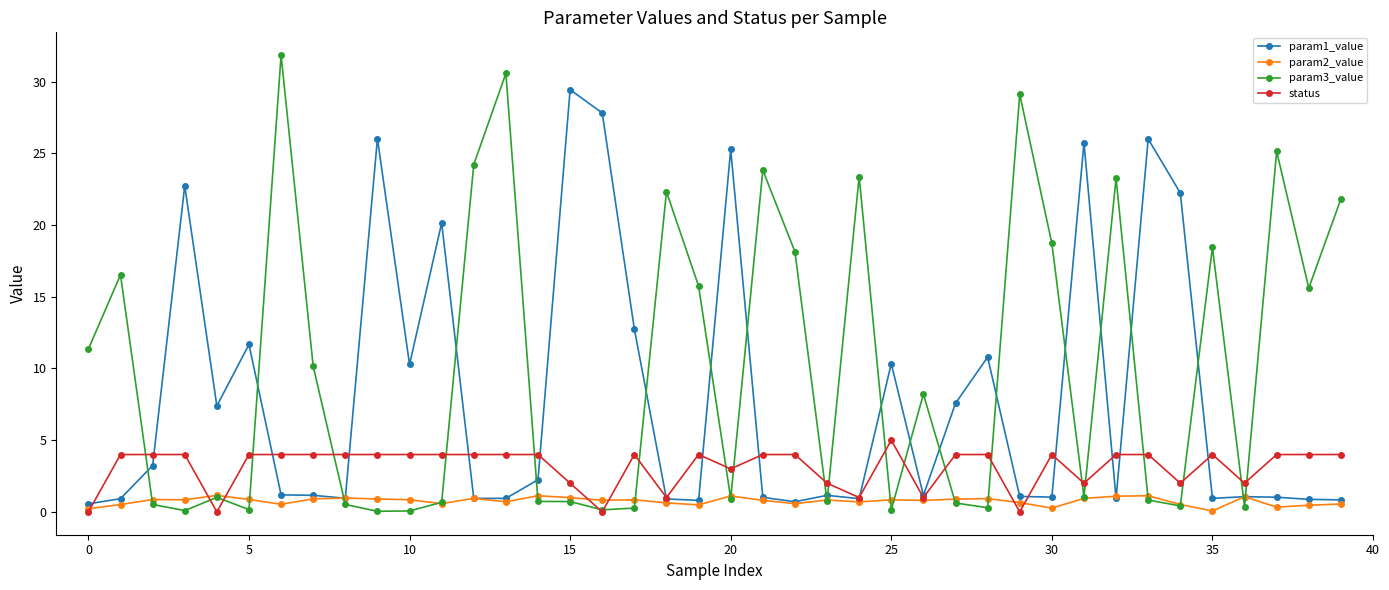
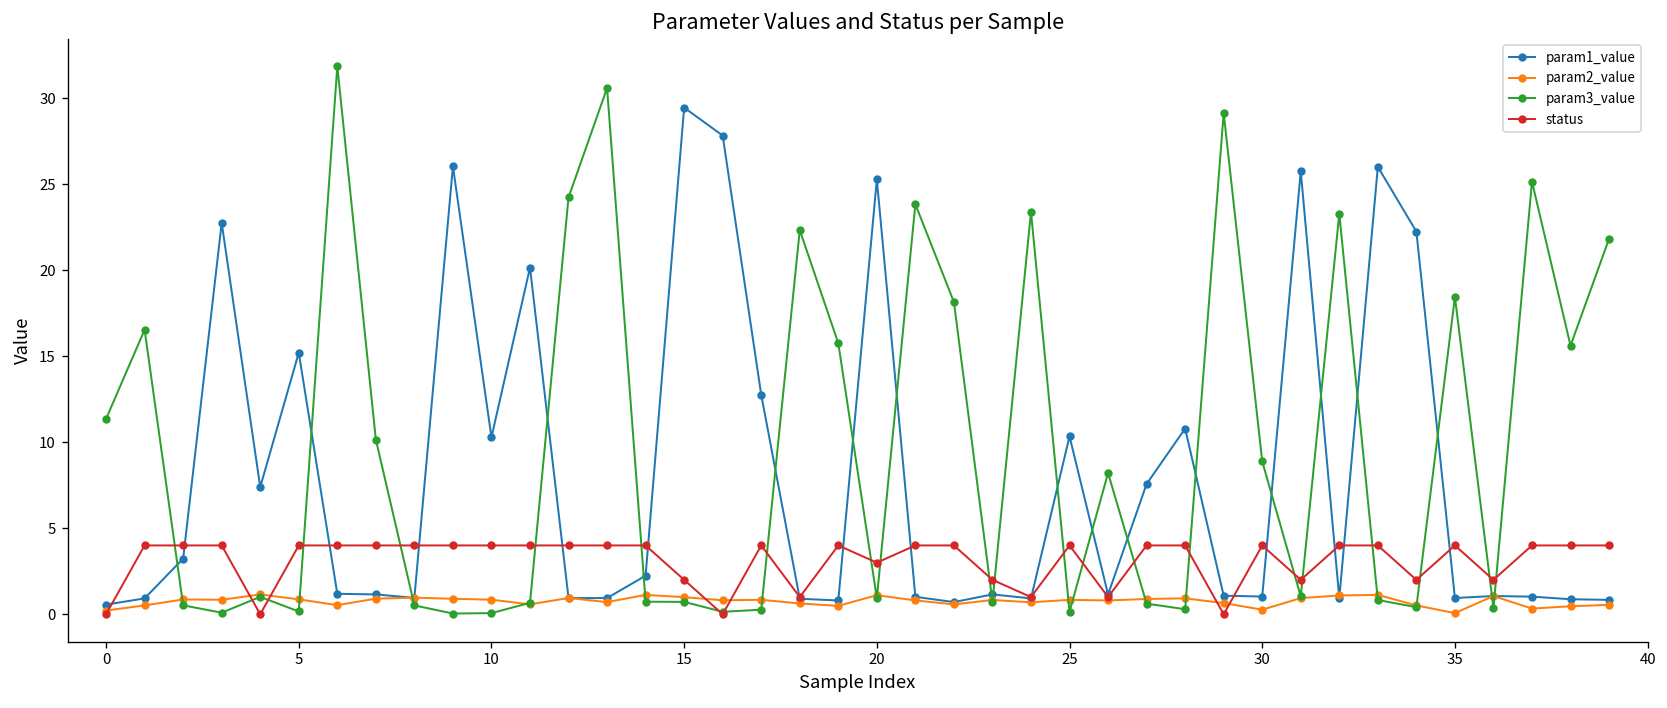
  {
    "param1_value": {
      "0": 0.6,
-     "5": 11.7,
+     "5": 15.2,
      "10": 10.3,
      "15": 29.4,
      "20": 25.3,
      "25": 10.3,
      "30": 1.0,
      "35": 0.9
    },
    "param2_value": {
      "0": 0.2,
      "5": 0.9,
      "10": 0.8,
      "15": 1.0,
      "25": 0.8,
      "30": 0.3,
      "35": 0.1
    },
    "param3_value": {
      "0": 11.4,
      "5": 0.2,
      "10": 0.1,
      "15": 0.7,
      "25": 0.1,
-     "30": 18.7,
+     "30": 8.9,
      "35": 18.4
    },
    "status": {
      "0": 0,
      "5": 4,
      "10": 4,
      "15": 2,
      "20": 3,
-     "25": 5,
+     "25": 4,
      "30": 4,
      "35": 4
    }
  }
